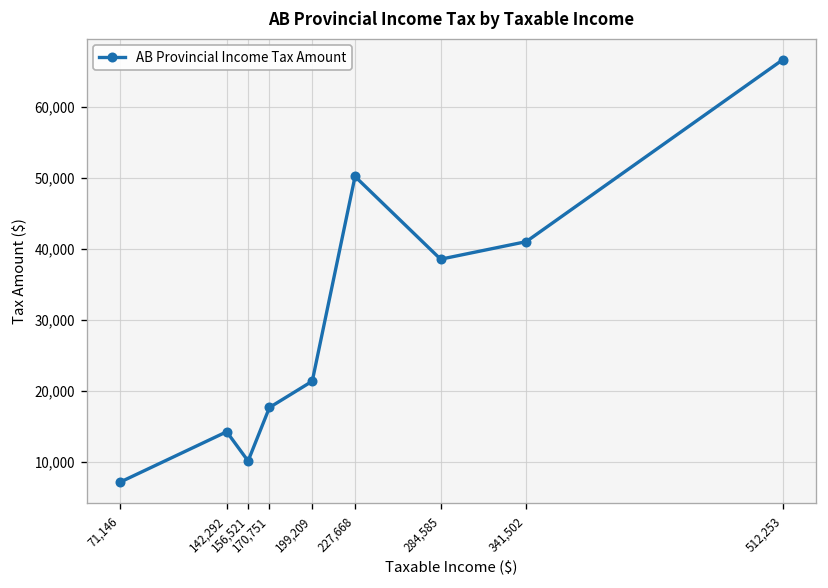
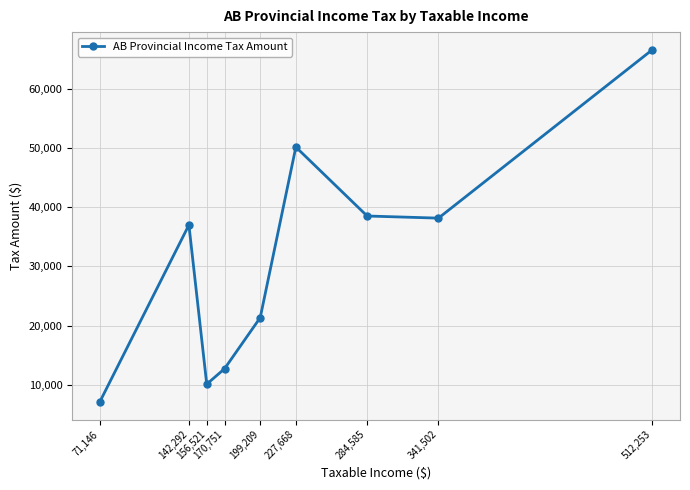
  {
    "71,146": "7,000",
-   "142,292": "14,000",
+   "142,292": "37,000",
    "156,521": "10,000",
-   "170,751": "18,000",
+   "170,751": "13,000",
    "199,209": "21,000",
    "227,668": "50,000",
    "284,585": "39,000",
-   "341,502": "41,000",
+   "341,502": "38,000",
    "512,253": "67,000"
  }
